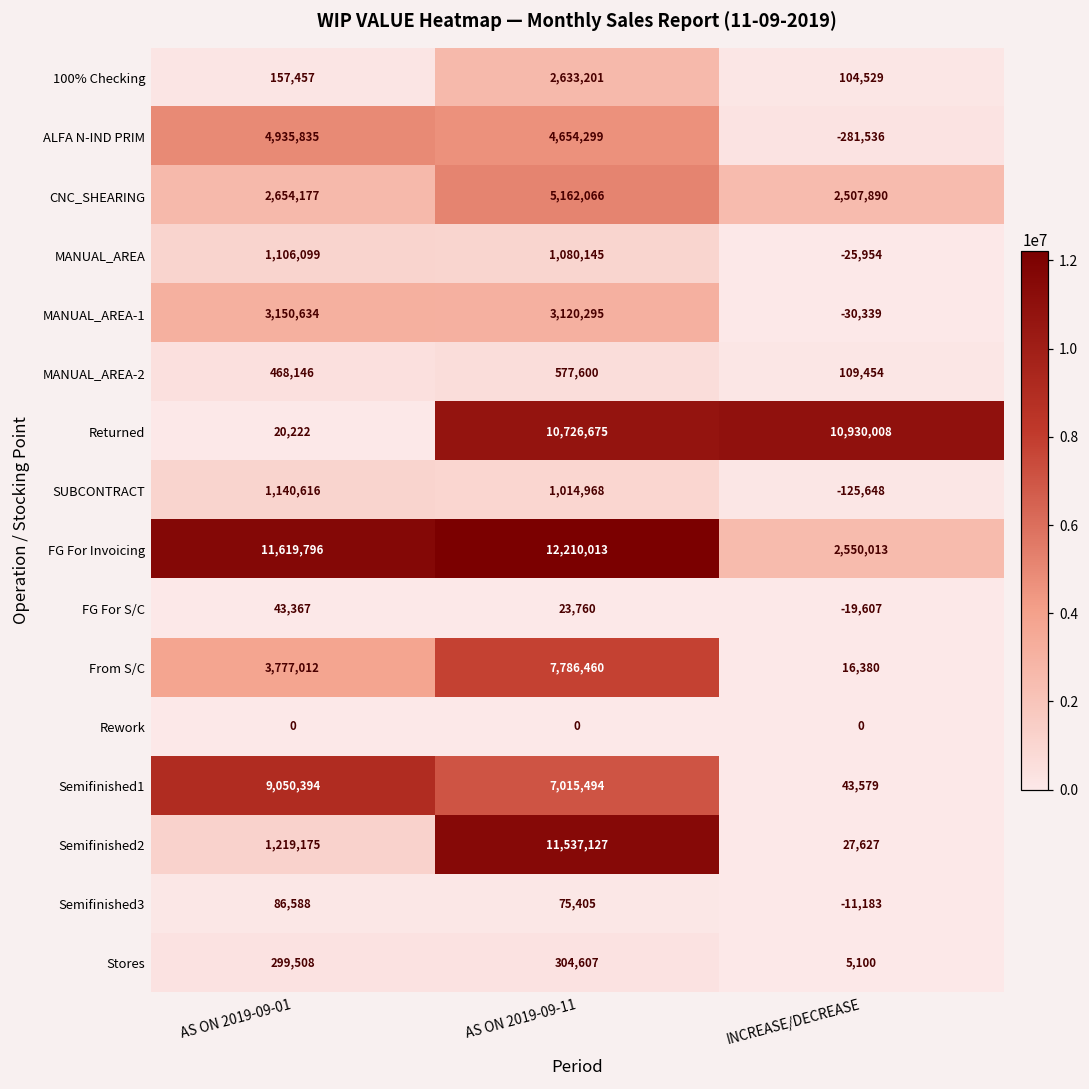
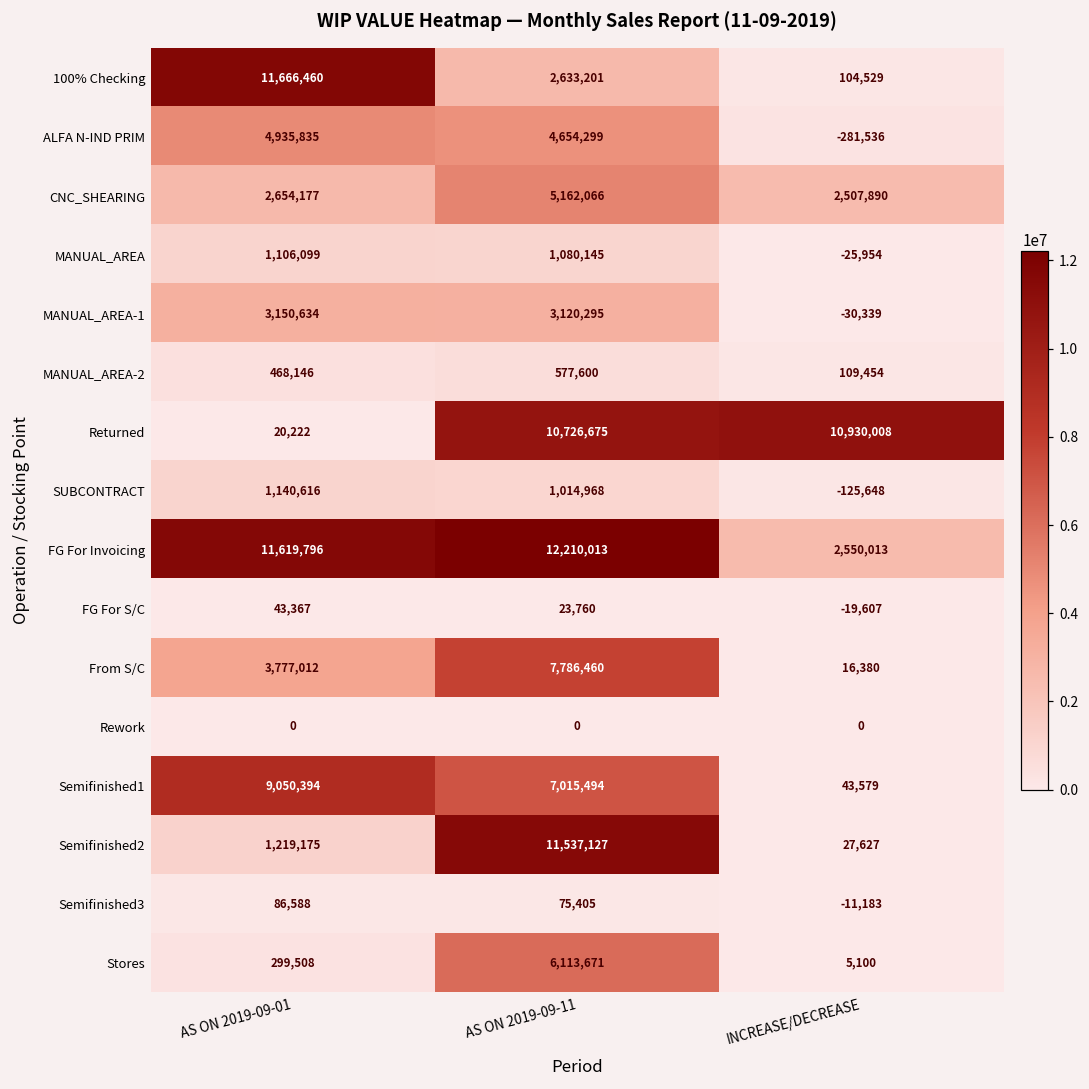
  {
    "100% Checking": {
-     "AS ON 2019-09-01": "157,457",
+     "AS ON 2019-09-01": "11,666,460",
      "AS ON 2019-09-11": "2,633,201",
      "INCREASE/DECREASE": "104,529"
    },
    "ALFA N-IND PRIM": {
      "AS ON 2019-09-01": "4,935,835",
      "AS ON 2019-09-11": "4,654,299",
      "INCREASE/DECREASE": "-281,536"
    },
    "CNC_SHEARING": {
      "AS ON 2019-09-01": "2,654,177",
      "AS ON 2019-09-11": "5,162,066",
      "INCREASE/DECREASE": "2,507,890"
    },
    "MANUAL_AREA": {
      "AS ON 2019-09-01": "1,106,099",
      "AS ON 2019-09-11": "1,080,145",
      "INCREASE/DECREASE": "-25,954"
    },
    "MANUAL_AREA-1": {
      "AS ON 2019-09-01": "3,150,634",
      "AS ON 2019-09-11": "3,120,295",
      "INCREASE/DECREASE": "-30,339"
    },
    "MANUAL_AREA-2": {
      "AS ON 2019-09-01": "468,146",
      "AS ON 2019-09-11": "577,600",
      "INCREASE/DECREASE": "109,454"
    },
    "Returned": {
      "AS ON 2019-09-01": "20,222",
      "AS ON 2019-09-11": "10,726,675",
      "INCREASE/DECREASE": "10,930,008"
    },
    "SUBCONTRACT": {
      "AS ON 2019-09-01": "1,140,616",
      "AS ON 2019-09-11": "1,014,968",
      "INCREASE/DECREASE": "-125,648"
    },
    "FG For Invoicing": {
      "AS ON 2019-09-01": "11,619,796",
      "AS ON 2019-09-11": "12,210,013",
      "INCREASE/DECREASE": "2,550,013"
    },
    "FG For S/C": {
      "AS ON 2019-09-01": "43,367",
      "AS ON 2019-09-11": "23,760",
      "INCREASE/DECREASE": "-19,607"
    },
    "From S/C": {
      "AS ON 2019-09-01": "3,777,012",
      "AS ON 2019-09-11": "7,786,460",
      "INCREASE/DECREASE": "16,380"
    },
    "Rework": {
      "AS ON 2019-09-01": "0",
      "AS ON 2019-09-11": "0",
      "INCREASE/DECREASE": "0"
    },
    "Semifinished1": {
      "AS ON 2019-09-01": "9,050,394",
      "AS ON 2019-09-11": "7,015,494",
      "INCREASE/DECREASE": "43,579"
    },
    "Semifinished2": {
      "AS ON 2019-09-01": "1,219,175",
      "AS ON 2019-09-11": "11,537,127",
      "INCREASE/DECREASE": "27,627"
    },
    "Semifinished3": {
      "AS ON 2019-09-01": "86,588",
      "AS ON 2019-09-11": "75,405",
      "INCREASE/DECREASE": "-11,183"
    },
    "Stores": {
      "AS ON 2019-09-01": "299,508",
-     "AS ON 2019-09-11": "304,607",
+     "AS ON 2019-09-11": "6,113,671",
      "INCREASE/DECREASE": "5,100"
    }
  }
